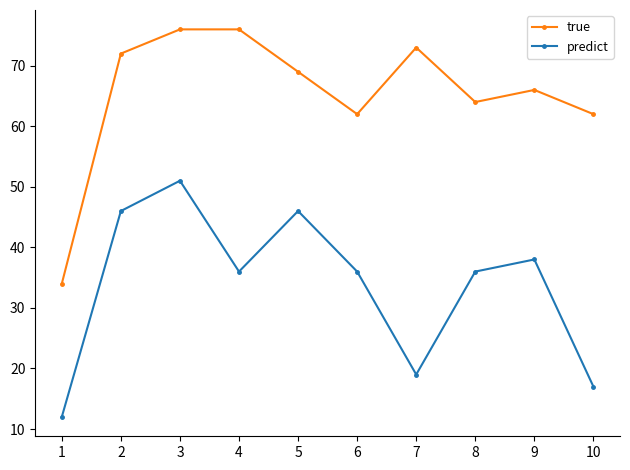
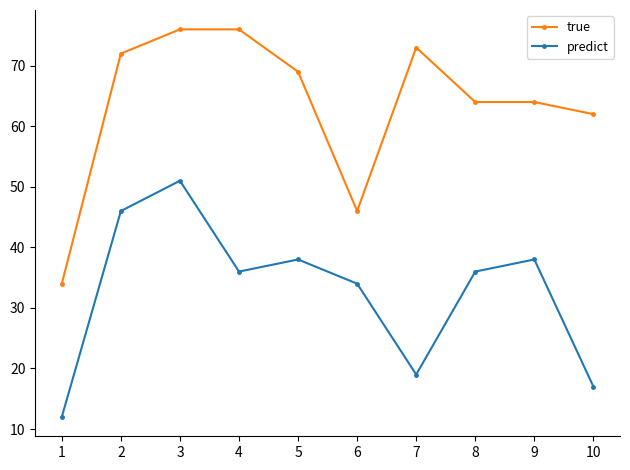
  {
    "true": {
      "1": 34,
      "2": 72,
      "3": 76,
      "4": 76,
      "5": 69,
-     "6": 62,
+     "6": 46,
      "7": 73,
      "8": 64,
-     "9": 66,
+     "9": 64,
      "10": 62
    },
    "predict": {
      "1": 12,
      "2": 46,
      "3": 51,
      "4": 36,
-     "5": 46,
-     "6": 36,
+     "5": 38,
+     "6": 34,
      "7": 19,
      "8": 36,
      "9": 38,
      "10": 17
    }
  }
